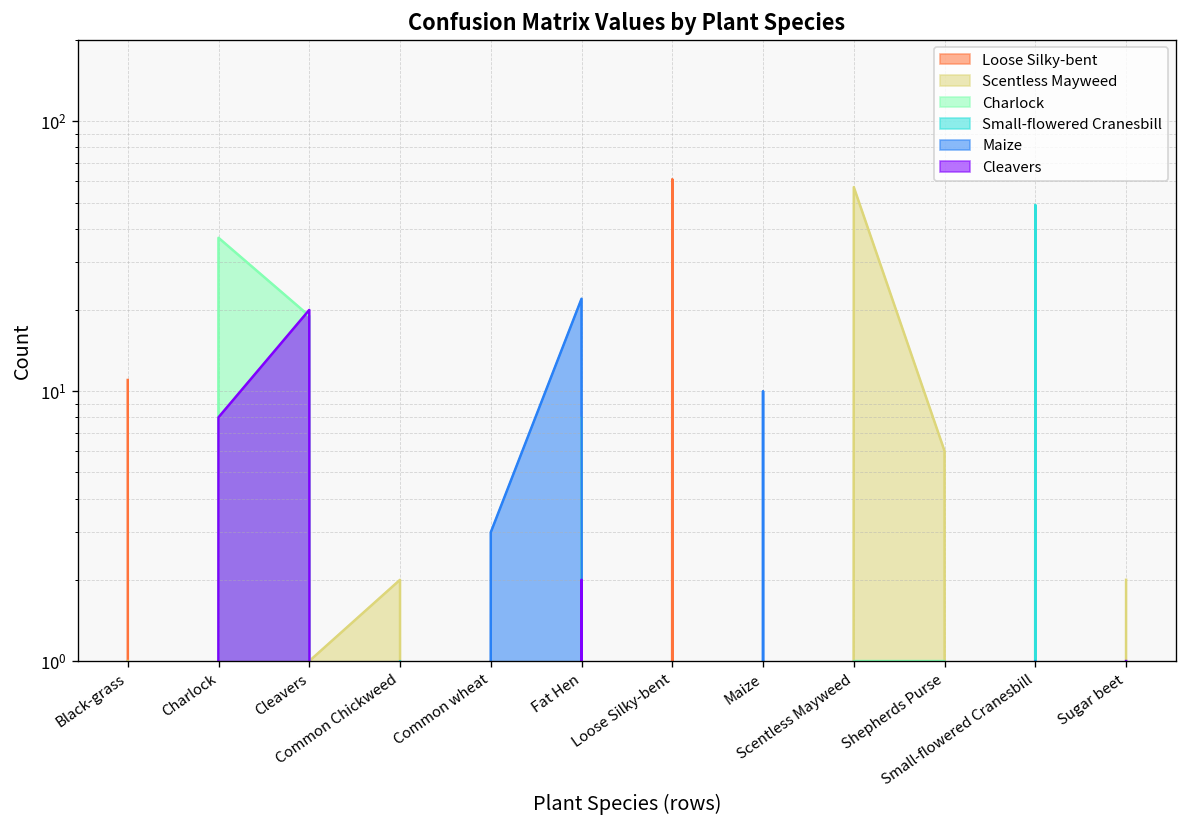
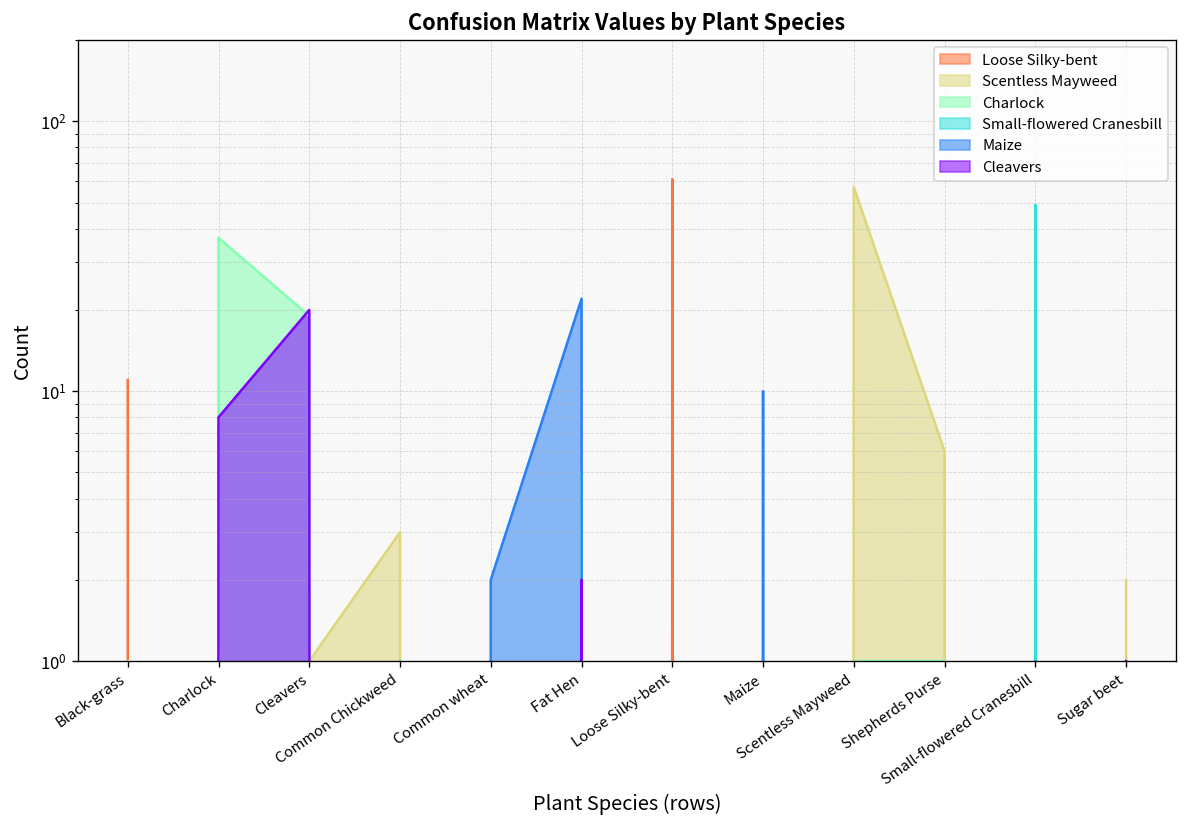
  {
    "Loose Silky-bent": {
      "Black-grass": 11,
      "Common wheat": 1,
      "Loose Silky-bent": 61
    },
    "Scentless Mayweed": {
      "Black-grass": 1,
      "Cleavers": 1,
-     "Common Chickweed": 2,
+     "Common Chickweed": 3,
      "Scentless Mayweed": 57,
      "Shepherds Purse": 6,
      "Sugar beet": 2
    },
    "Charlock": {
      "Charlock": 37,
      "Cleavers": 19,
-     "Fat Hen": 8,
+     "Fat Hen": 5,
      "Scentless Mayweed": 1,
      "Shepherds Purse": 1
    },
    "Small-flowered Cranesbill": {
      "Common Chickweed": 1,
      "Maize": 1,
      "Small-flowered Cranesbill": 49
    },
    "Maize": {
-     "Common wheat": 3,
+     "Common wheat": 2,
      "Fat Hen": 22,
      "Maize": 10,
      "Small-flowered Cranesbill": 1
    },
    "Cleavers": {
      "Charlock": 8,
      "Cleavers": 20,
      "Fat Hen": 2,
      "Sugar beet": 1
    }
  }
